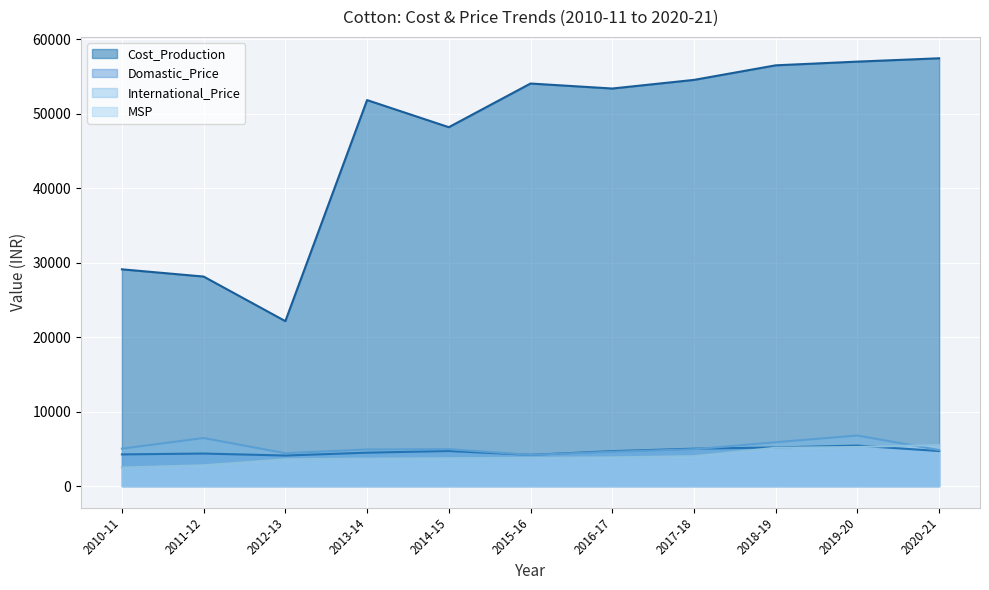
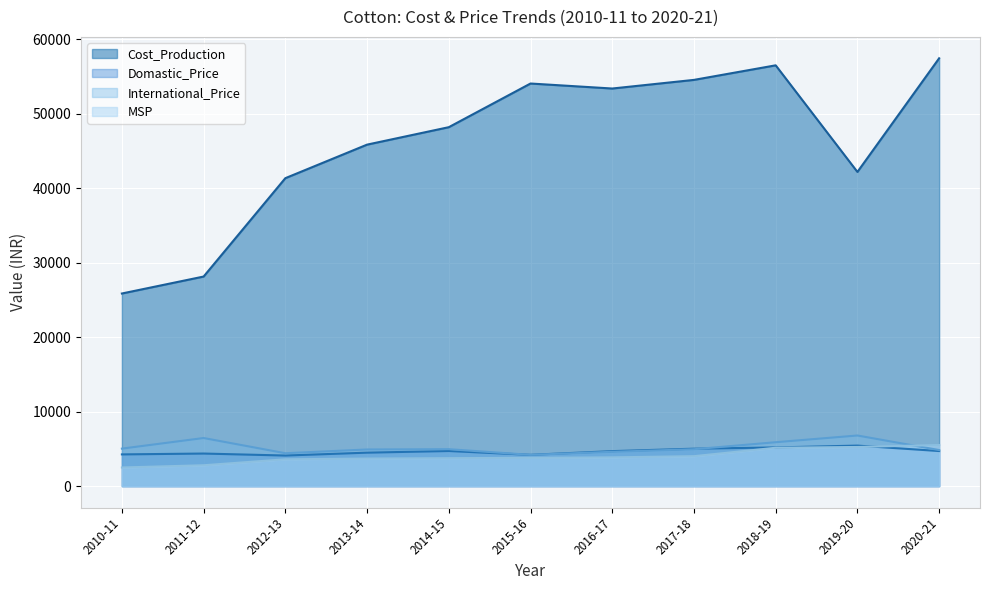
  {
    "Cost_Production": {
-     "2010-11": 29000,
+     "2010-11": 26000,
      "2011-12": 28000,
-     "2012-13": 22000,
-     "2013-14": 52000,
+     "2012-13": 41000,
+     "2013-14": 46000,
      "2014-15": 48000,
      "2015-16": 54000,
      "2016-17": 53000,
      "2017-18": 55000,
      "2018-19": 56000,
-     "2019-20": 57000,
+     "2019-20": 42000,
      "2020-21": 57000
    }
  }
